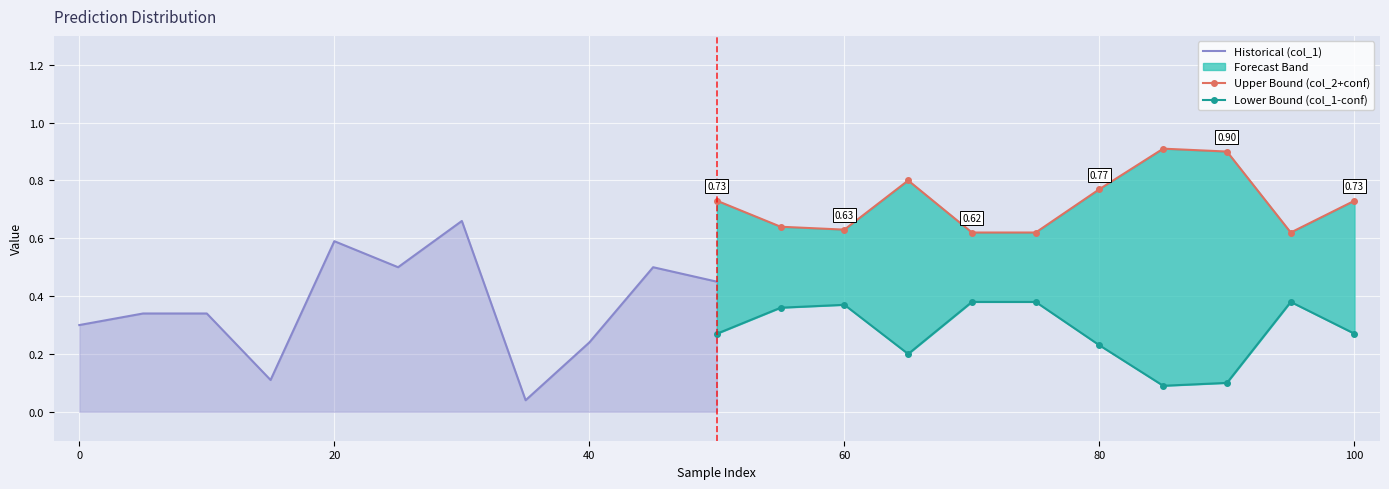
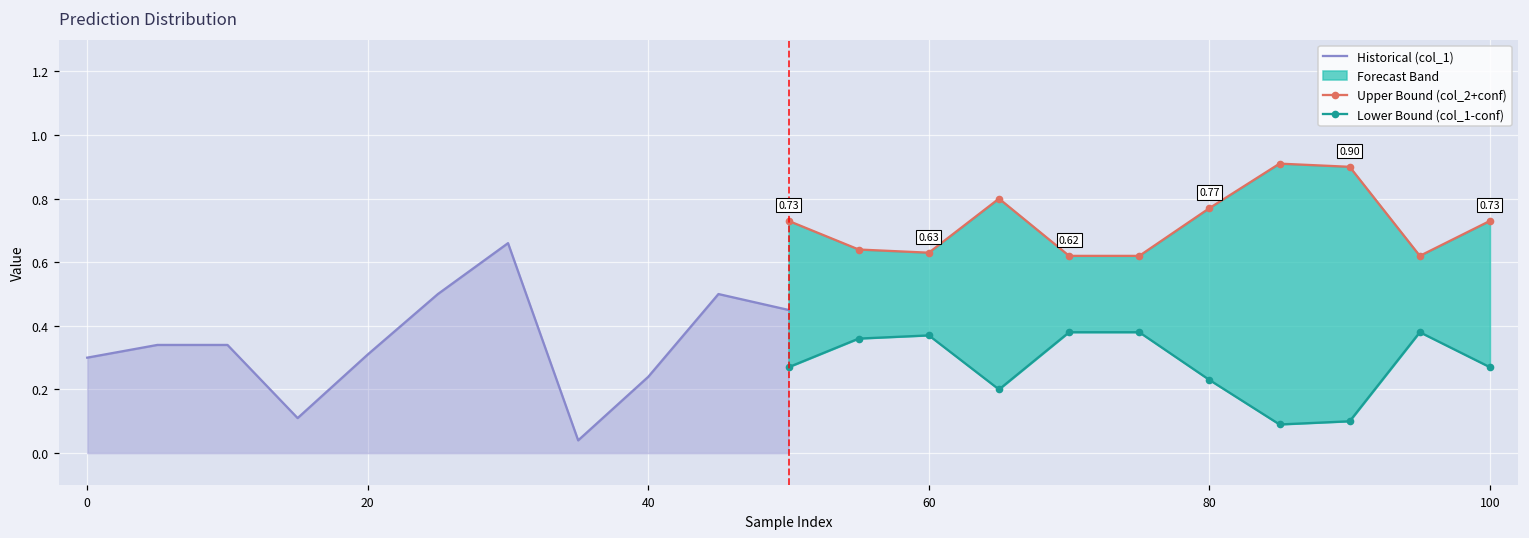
  {
    "Historical (col_1)": {
      "0": 0.30,
-     "20": 0.59,
+     "20": 0.31,
      "40": 0.24
    }
  }
